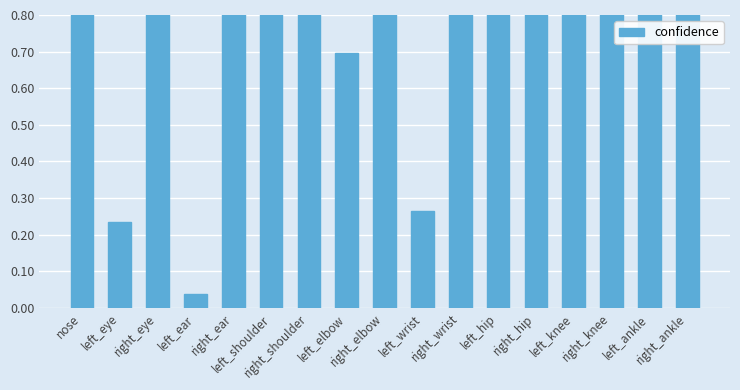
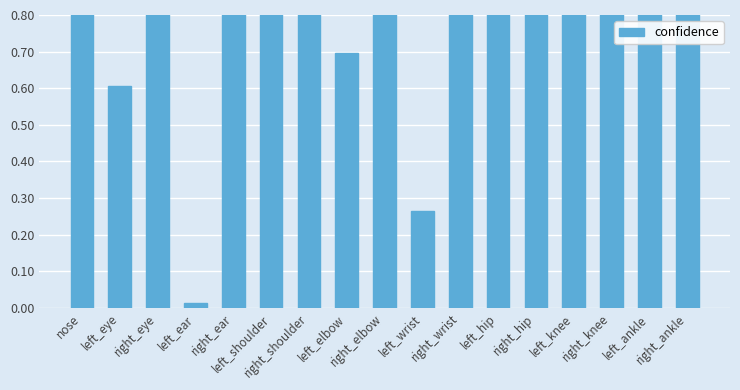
  {
-   "left_eye": 0.24,
-   "left_ear": 0.04,
+   "left_eye": 0.61,
+   "left_ear": 0.01,
    "left_elbow": 0.69,
    "left_wrist": 0.26
  }
